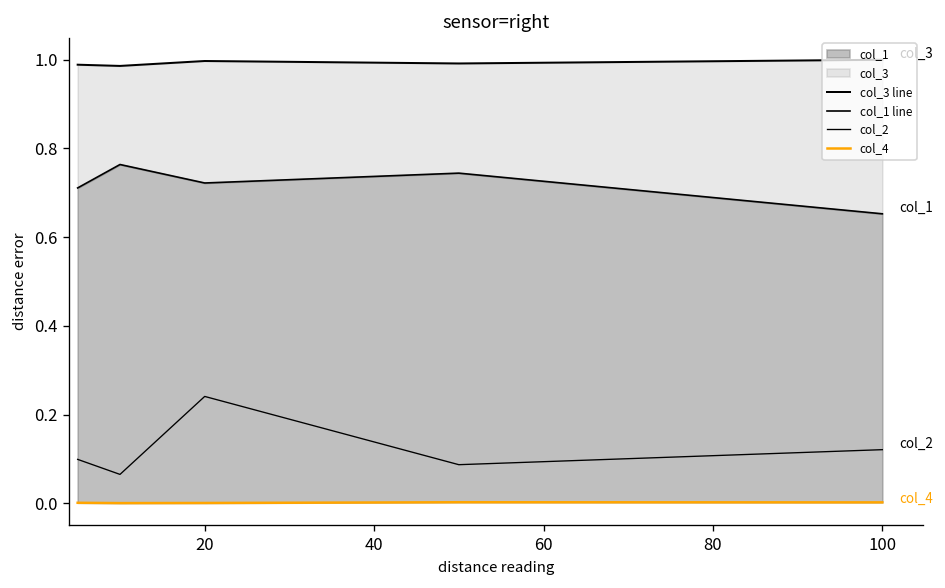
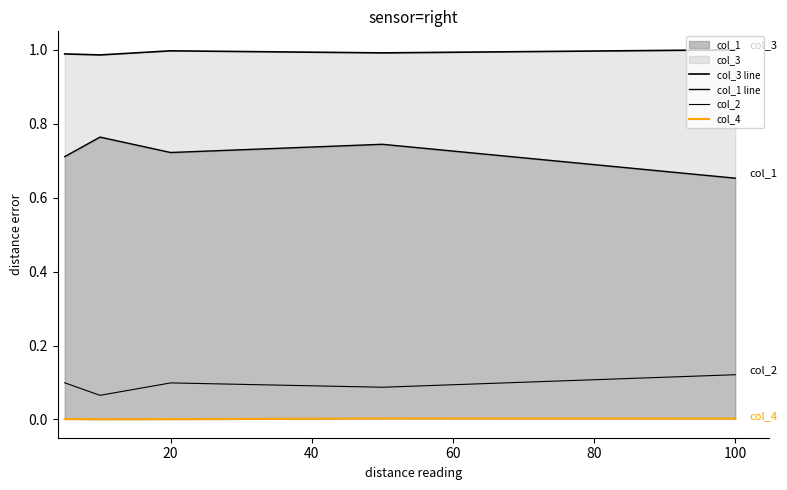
  {
    "col_2": {
-     "20": 0.24
+     "20": 0.10
    },
    "col_4": {
      "20": 0.00
    }
  }
